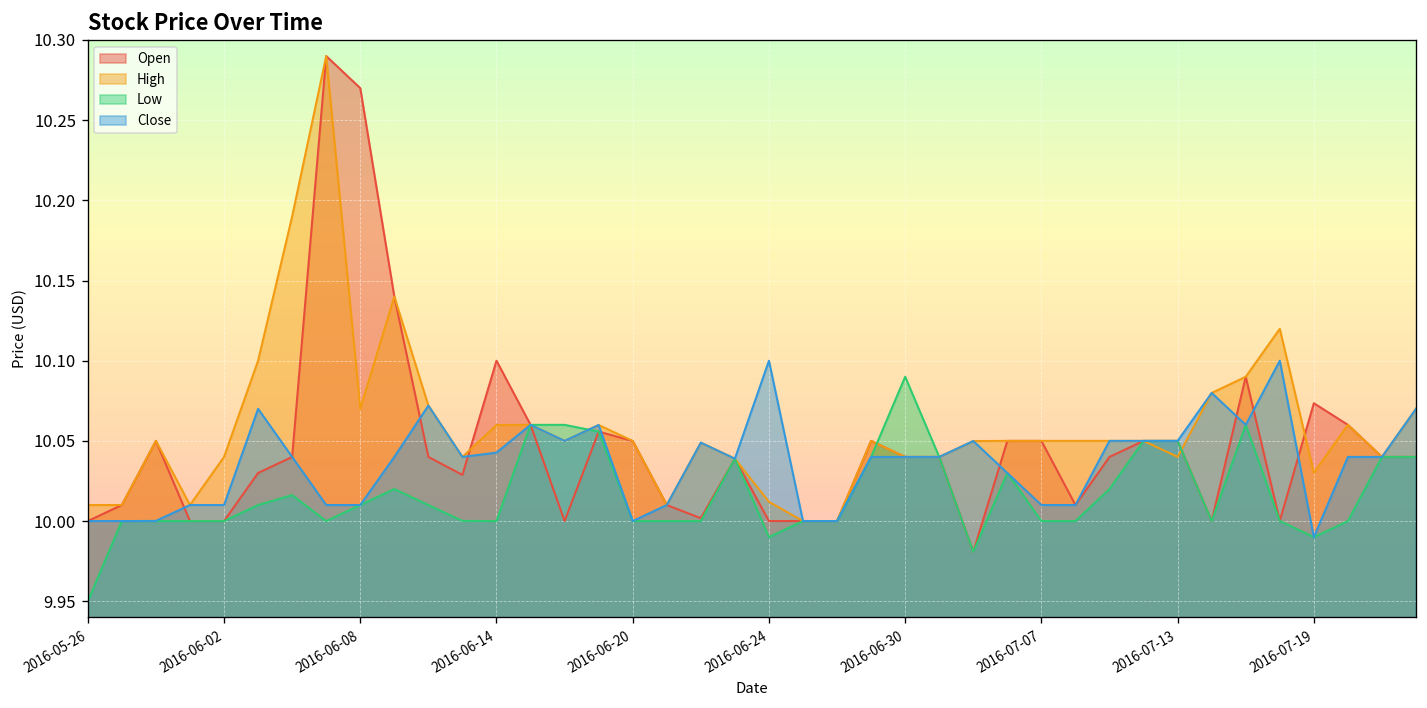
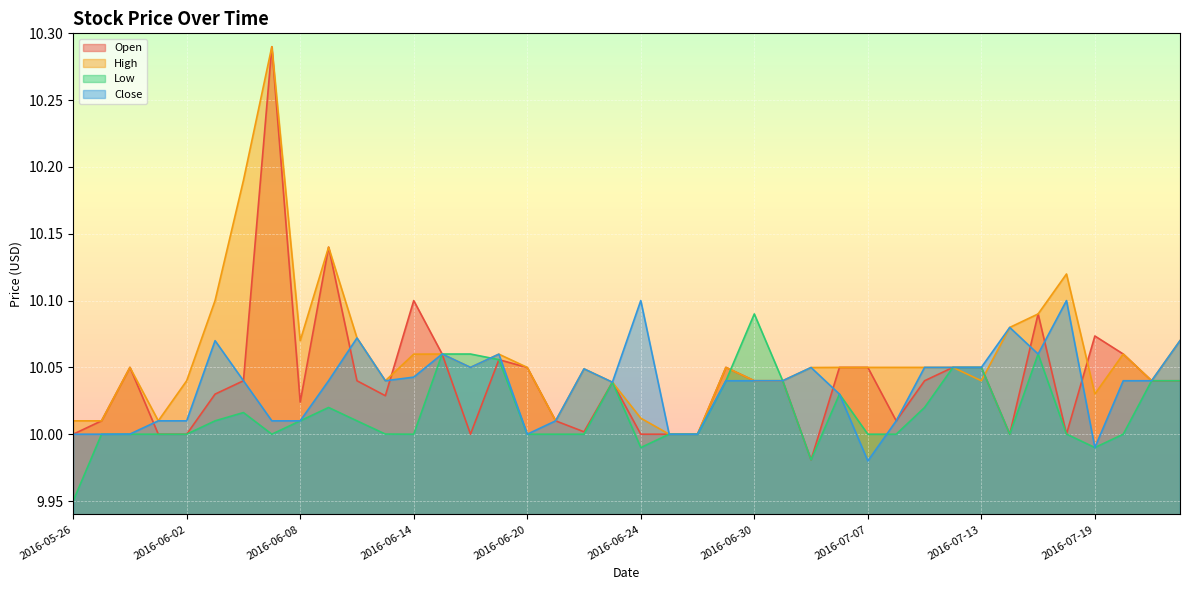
  {
    "Open": {
-     "2016-06-08": 10.270,
+     "2016-06-08": 10.024,
      "2016-06-14": 10.100,
      "2016-06-24": 10.000,
      "2016-07-19": 10.074
    },
    "High": {
      "2016-05-26": 10.010,
      "2016-06-02": 10.040,
      "2016-06-08": 10.070,
      "2016-06-14": 10.060,
      "2016-06-24": 10.012,
      "2016-07-13": 10.040,
      "2016-07-19": 10.030
    },
    "Low": {
      "2016-05-26": 9.950,
      "2016-06-14": 10.000,
      "2016-06-24": 9.990,
      "2016-06-30": 10.090,
      "2016-07-07": 10.000
    },
    "Close": {
      "2016-06-02": 10.01,
      "2016-06-14": 10.043,
      "2016-06-24": 10.10,
-     "2016-07-07": 10.01
+     "2016-07-07": 9.98
    }
  }
